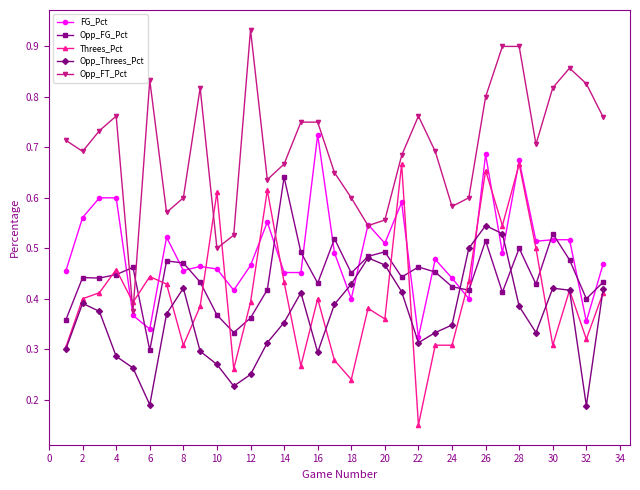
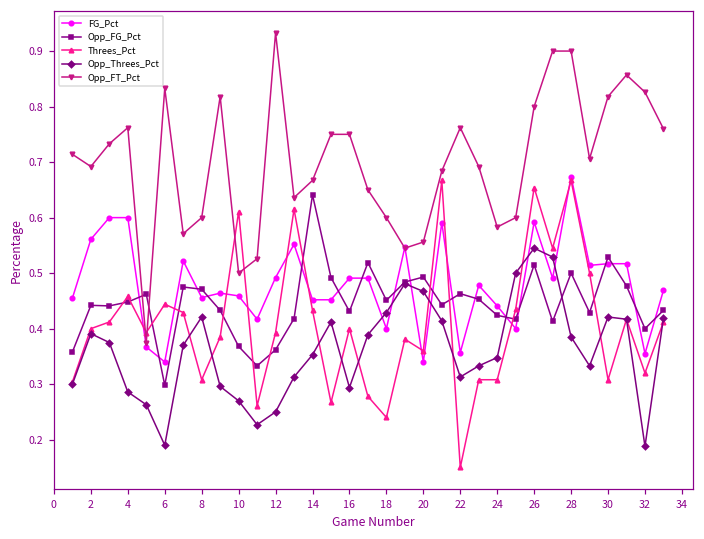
  {
    "FG_Pct": {
      "2": 0.56,
      "4": 0.60,
      "6": 0.34,
      "8": 0.46,
      "10": 0.46,
-     "12": 0.47,
+     "12": 0.49,
      "14": 0.45,
-     "16": 0.73,
+     "16": 0.49,
      "18": 0.40,
-     "20": 0.51,
-     "22": 0.32,
+     "20": 0.34,
+     "22": 0.36,
      "24": 0.44,
-     "26": 0.69,
+     "26": 0.59,
      "28": 0.67,
      "30": 0.52,
      "32": 0.36
    }
  }
